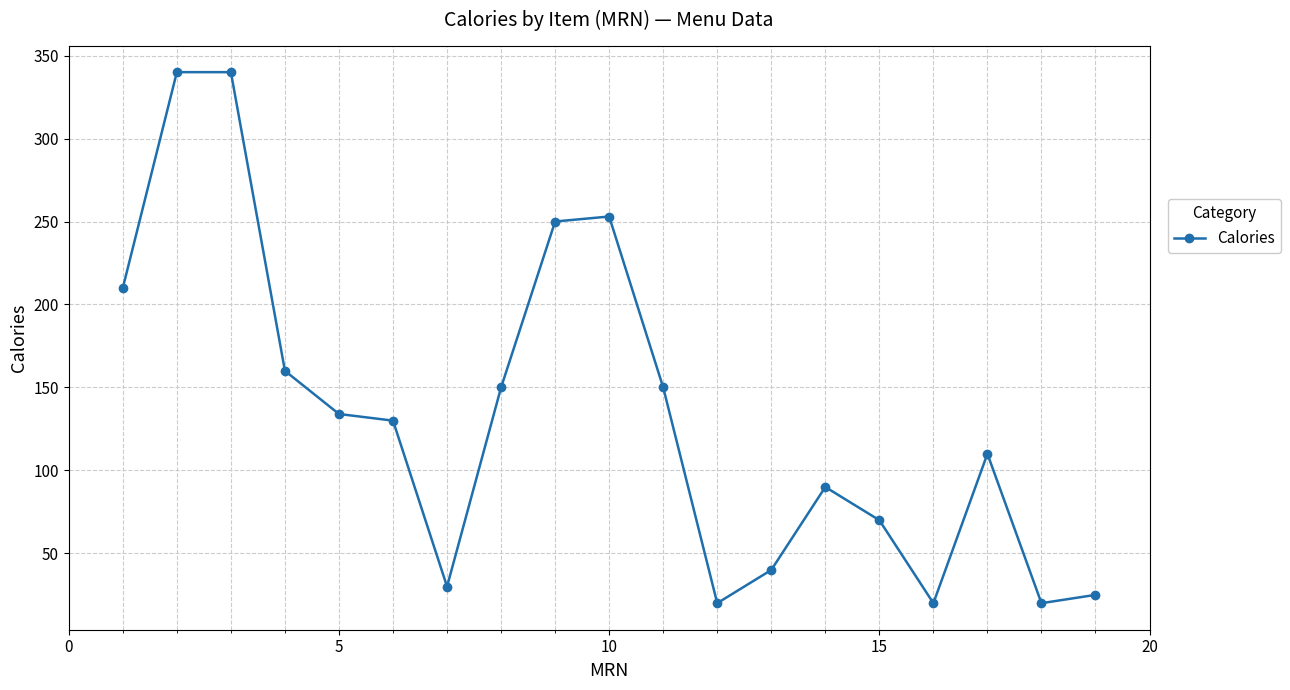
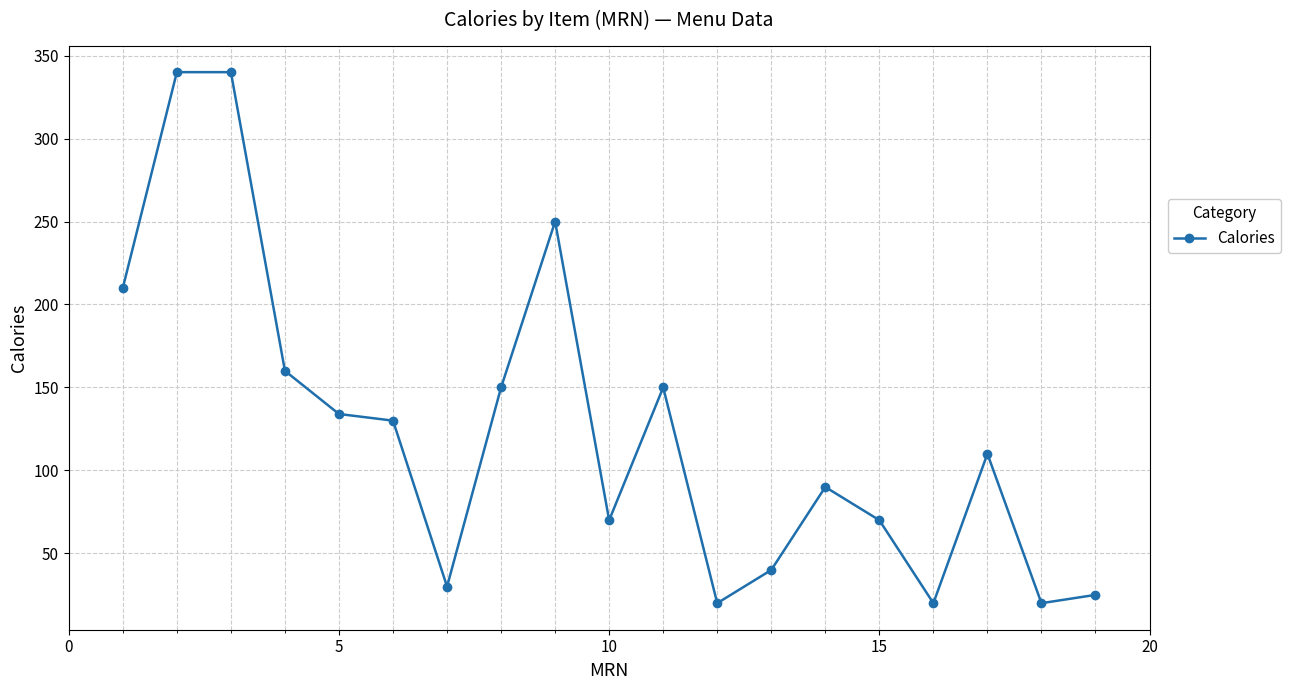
  {
    "5": 134,
-   "10": 253,
+   "10": 70,
    "15": 70
  }
